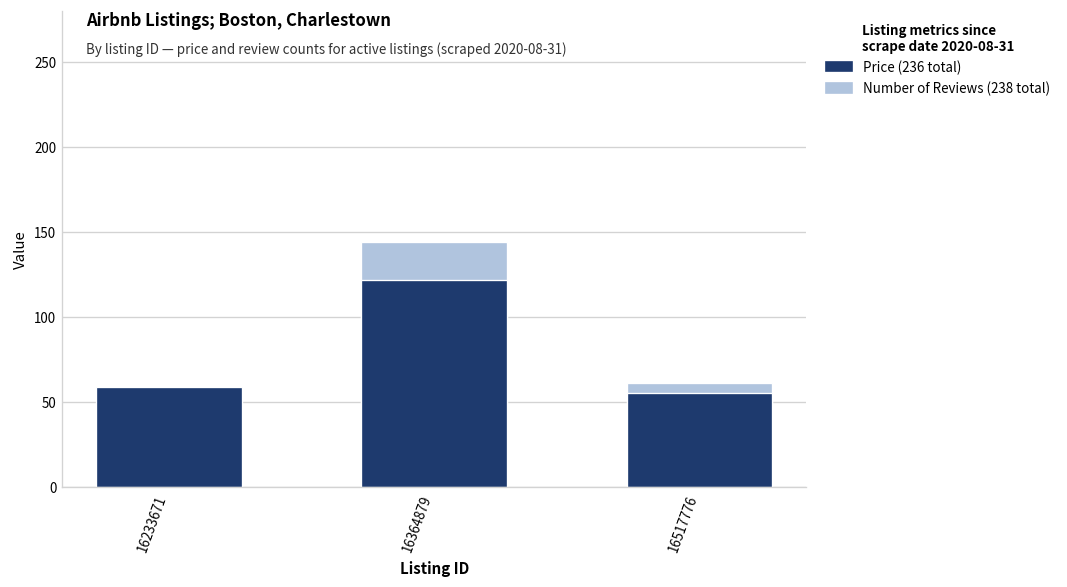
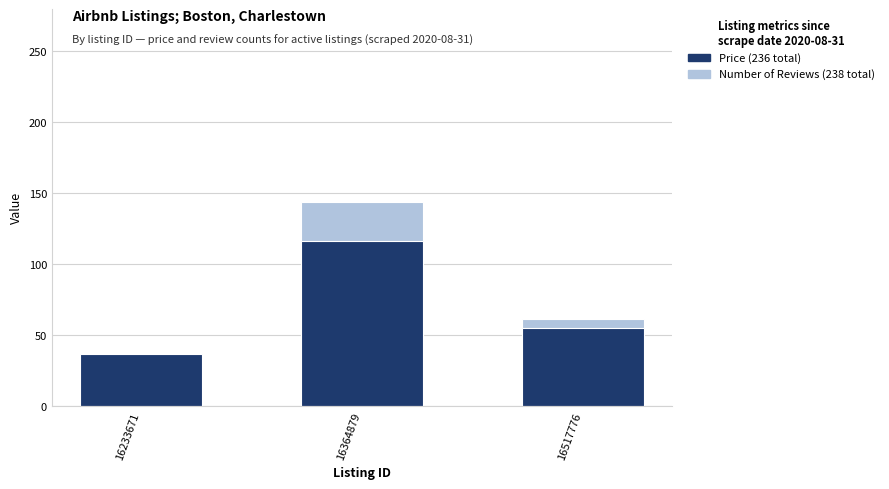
  {
    "Number of Reviews (238 total)": {
      "16364879": 144,
      "16517776": 61
    },
    "Price (236 total)": {
-     "16233671": 59,
-     "16364879": 122
+     "16233671": 36,
+     "16364879": 116
    }
  }
